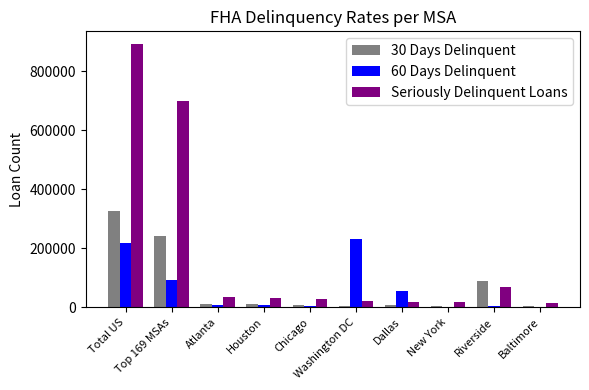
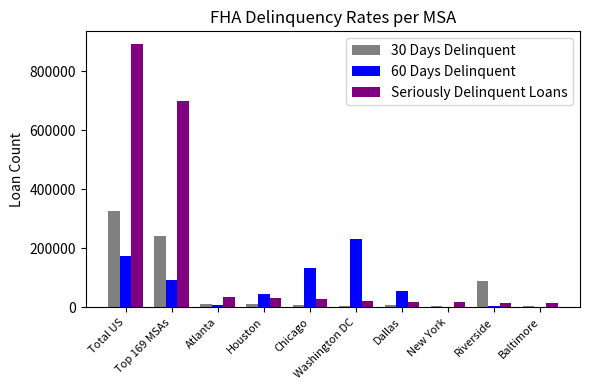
  {
    "30 Days Delinquent": {
      "Total US": 320000,
      "Top 169 MSAs": 240000,
      "Atlanta": 10000,
      "Houston": 10000,
      "Riverside": 90000
    },
    "60 Days Delinquent": {
-     "Total US": 220000,
+     "Total US": 180000,
      "Top 169 MSAs": 90000,
-     "Houston": 10000,
-     "Chicago": 0,
+     "Houston": 40000,
+     "Chicago": 130000,
      "Washington DC": 230000,
      "Dallas": 50000
    },
    "Seriously Delinquent Loans": {
      "Total US": 890000,
      "Top 169 MSAs": 700000,
      "Atlanta": 40000,
      "Houston": 30000,
      "Chicago": 30000,
      "Washington DC": 20000,
      "Dallas": 20000,
      "New York": 20000,
-     "Riverside": 70000,
+     "Riverside": 10000,
      "Baltimore": 10000
    }
  }
